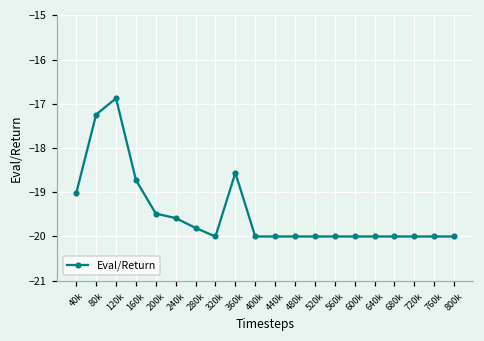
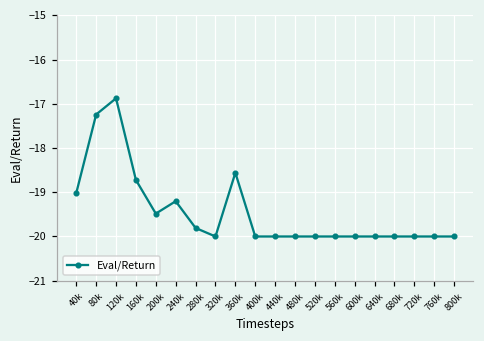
  {
    "40k": -19.0,
    "80k": -17.2,
    "120k": -16.9,
    "160k": -18.7,
    "200k": -19.5,
-   "240k": -19.6,
+   "240k": -19.2,
    "280k": -19.8,
    "320k": -20.0,
    "360k": -18.6,
    "400k": -20.0,
    "440k": -20.0,
    "480k": -20.0,
    "520k": -20.0,
    "560k": -20.0,
    "600k": -20.0,
    "640k": -20.0,
    "680k": -20.0,
    "720k": -20.0,
    "760k": -20.0,
    "800k": -20.0
  }
